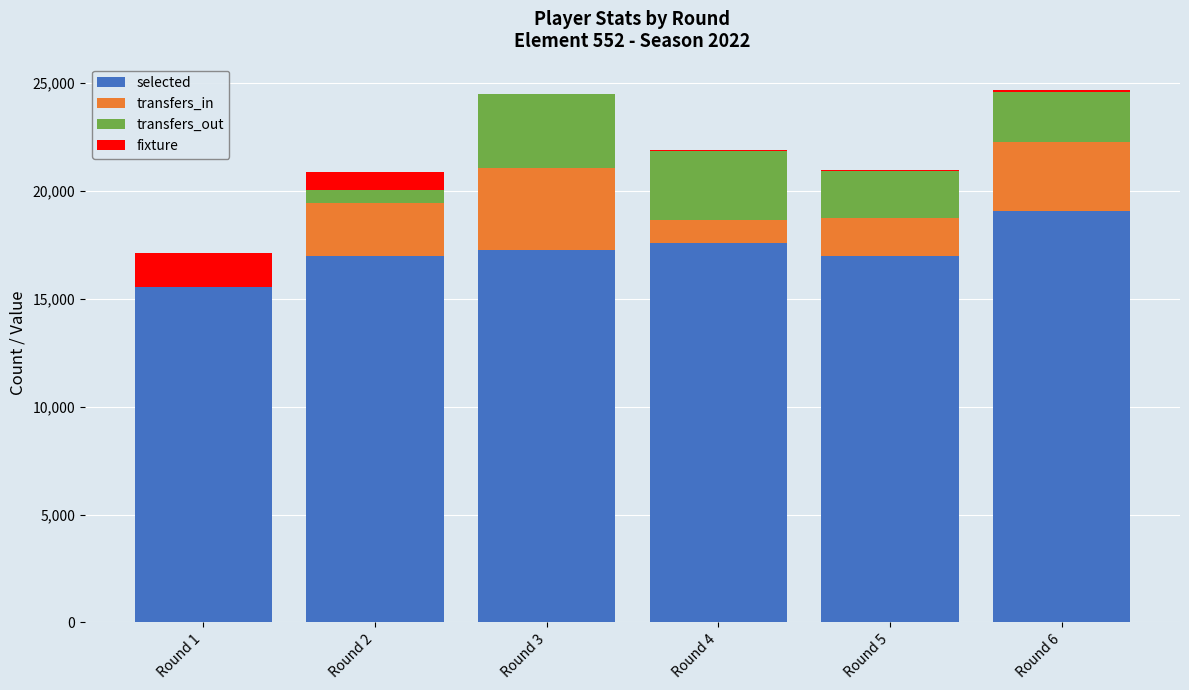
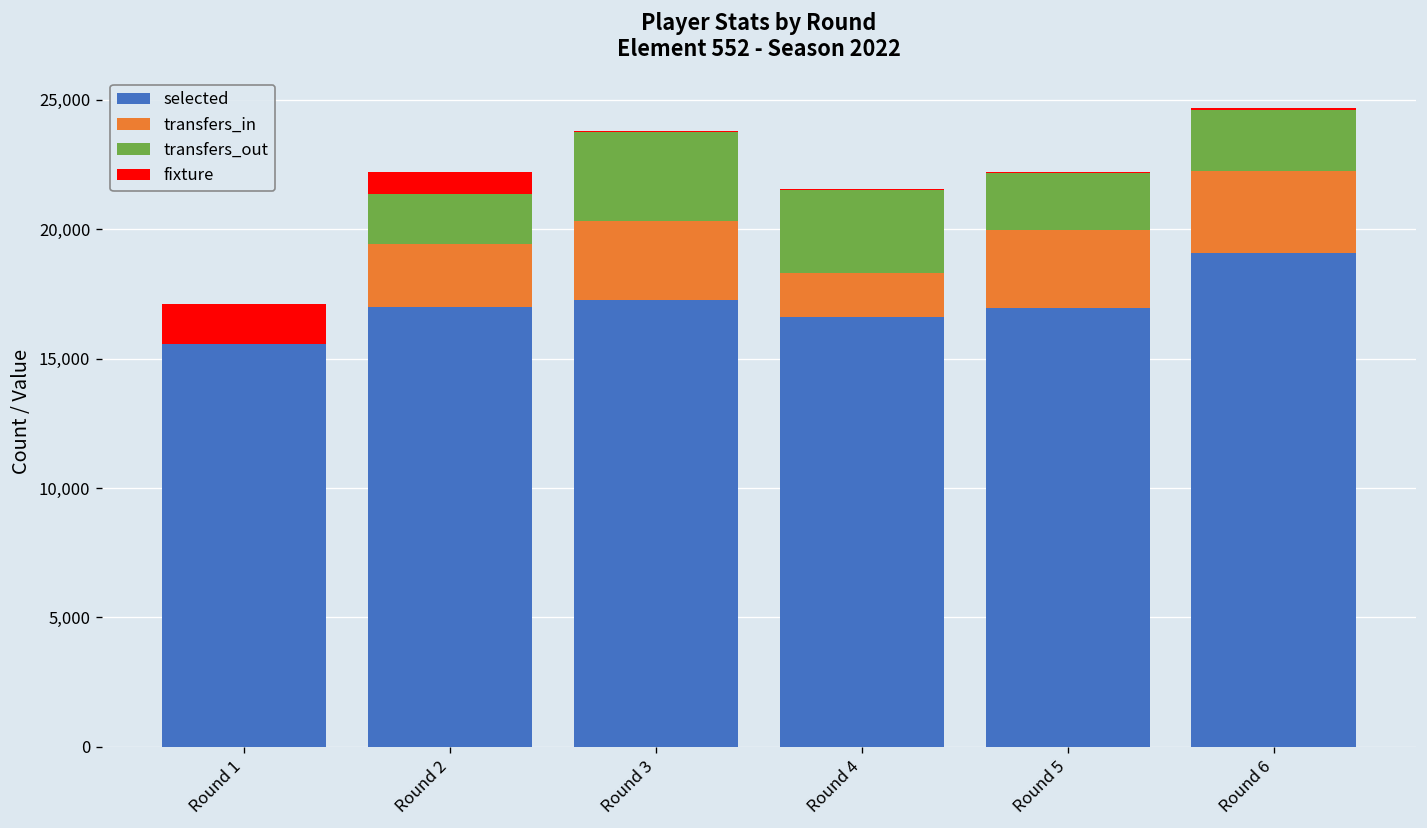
  {
    "selected": {
      "Round 1": "15,600",
      "Round 2": "17,000",
      "Round 3": "17,300",
-     "Round 4": "17,600",
+     "Round 4": "16,600",
      "Round 5": "17,000",
      "Round 6": "19,100"
    },
    "transfers_in": {
      "Round 1": "0",
      "Round 2": "2,500",
-     "Round 3": "3,800",
-     "Round 4": "1,100",
-     "Round 5": "1,800",
+     "Round 3": "3,100",
+     "Round 4": "1,700",
+     "Round 5": "3,000",
      "Round 6": "3,200"
    },
    "transfers_out": {
      "Round 1": "0",
-     "Round 2": "600",
+     "Round 2": "1,900",
      "Round 3": "3,400",
      "Round 4": "3,200",
      "Round 5": "2,200",
      "Round 6": "2,300"
    },
    "fixture": {
      "Round 1": "1,600",
      "Round 2": "900"
    }
  }
